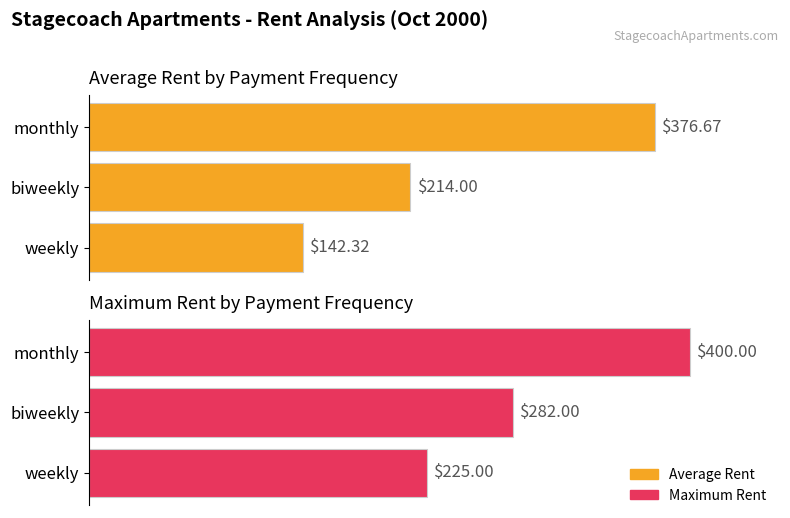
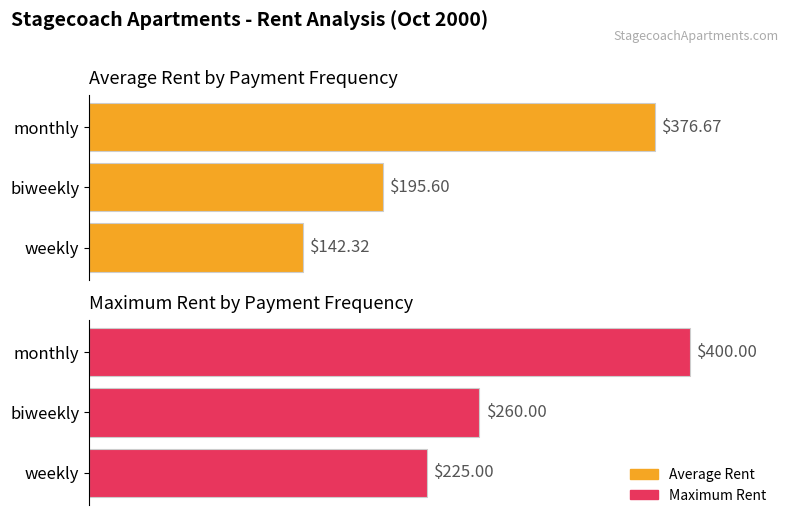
  {
    "Average Rent by Payment Frequency": {
      "monthly": "$376.67",
-     "biweekly": "$214.00",
+     "biweekly": "$195.60",
      "weekly": "$142.32"
    },
    "Maximum Rent by Payment Frequency": {
      "monthly": "$400.00",
-     "biweekly": "$282.00",
+     "biweekly": "$260.00",
      "weekly": "$225.00"
    }
  }
